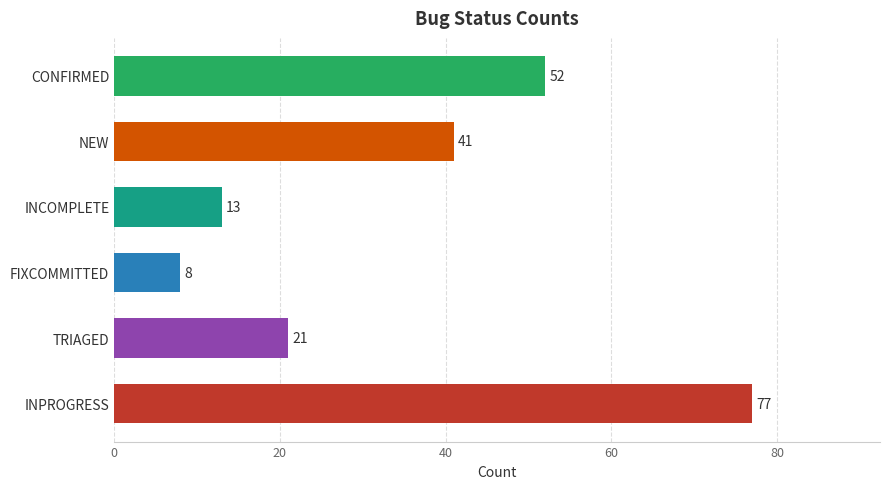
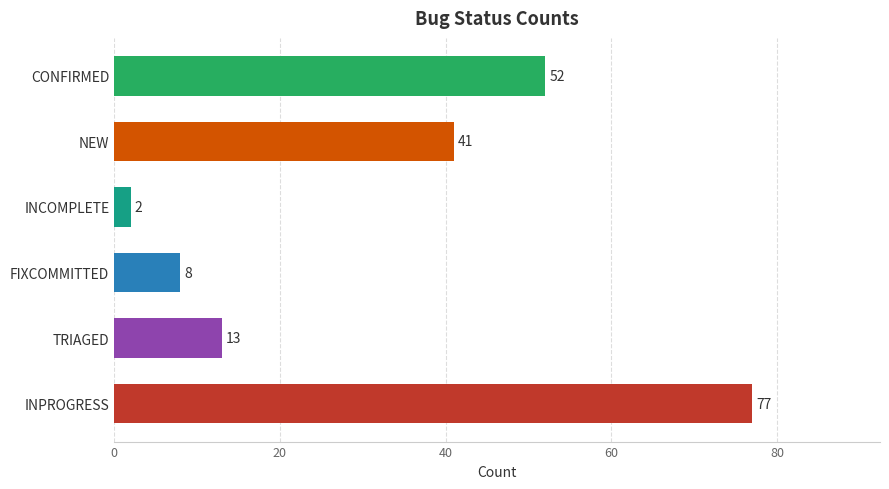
  {
    "CONFIRMED": 52,
    "NEW": 41,
-   "INCOMPLETE": 13,
+   "INCOMPLETE": 2,
    "FIXCOMMITTED": 8,
-   "TRIAGED": 21,
+   "TRIAGED": 13,
    "INPROGRESS": 77
  }
